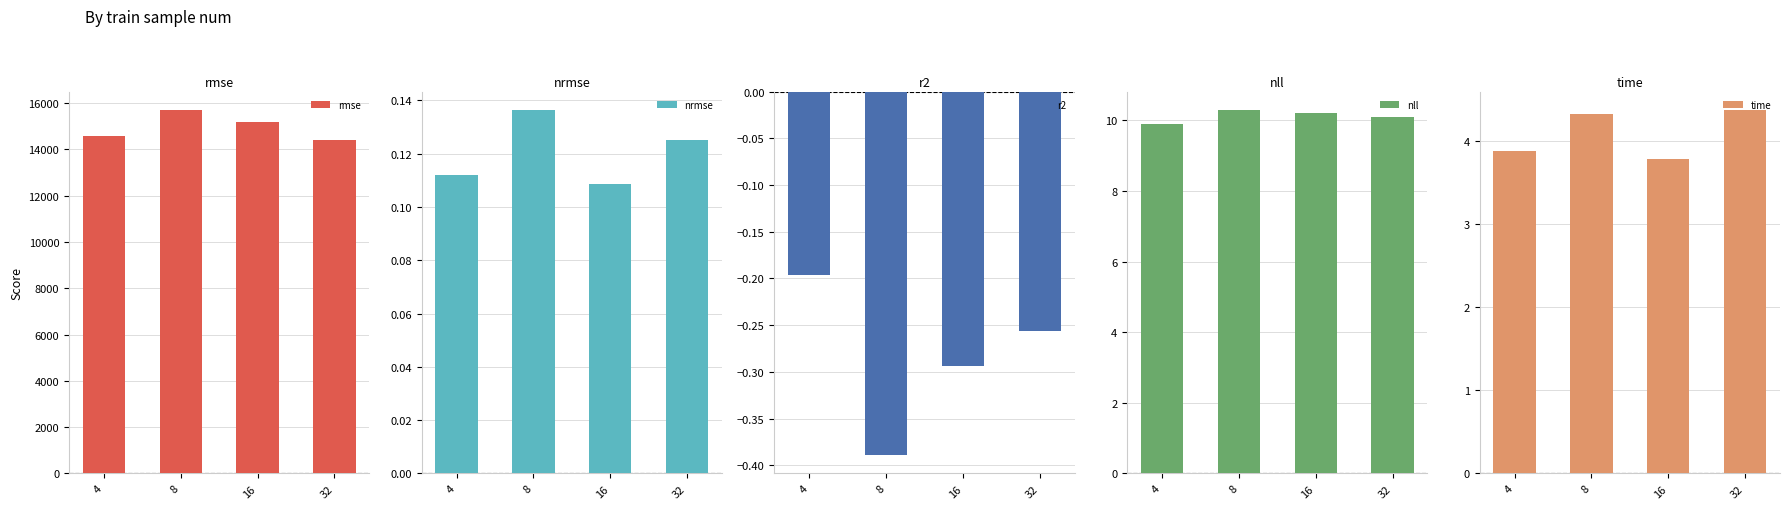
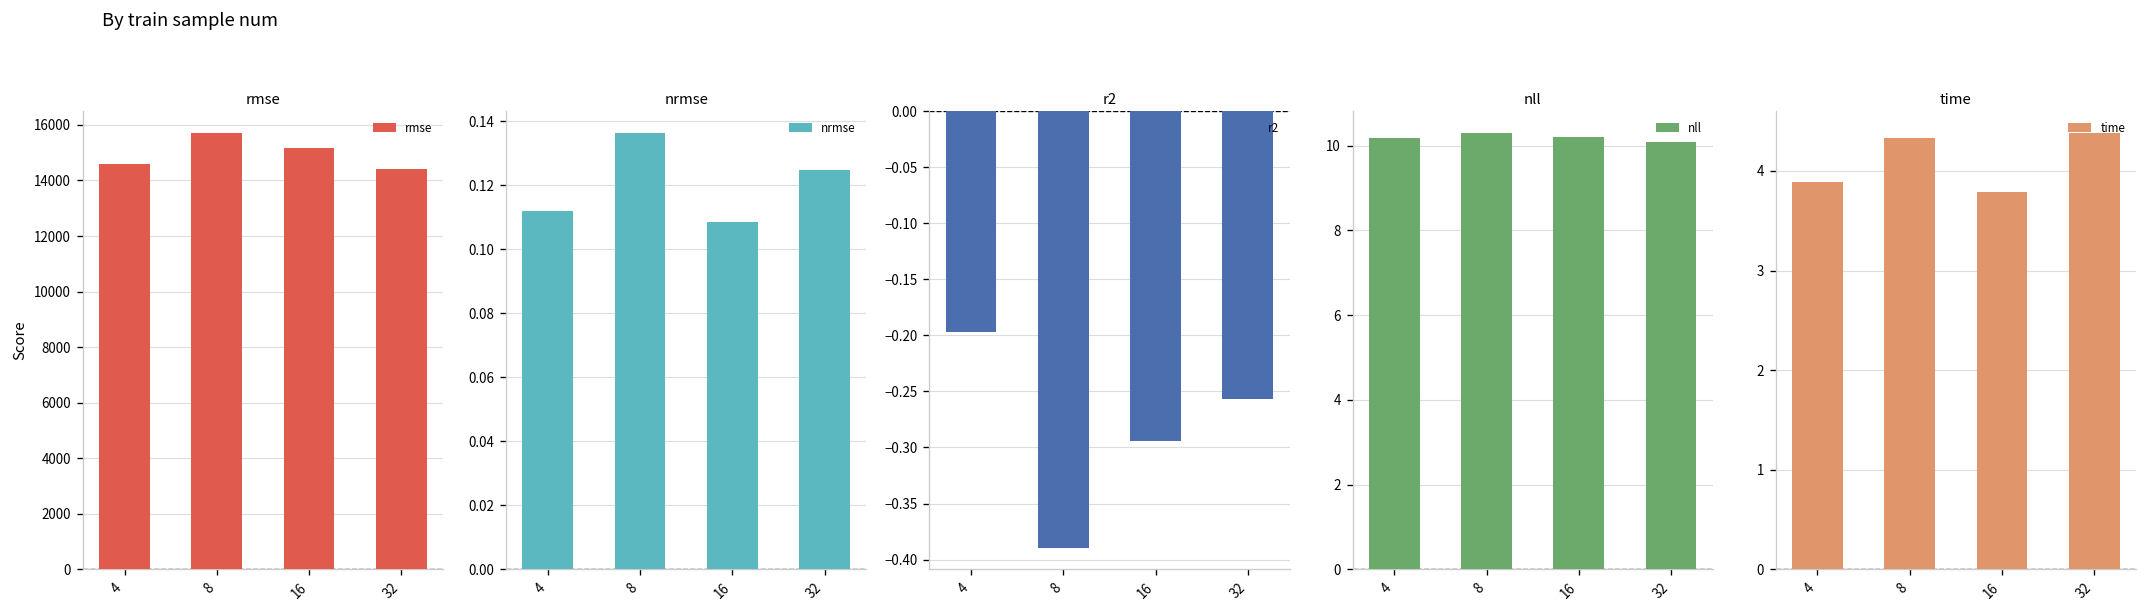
  {
    "rmse": {
      "4": 14600,
      "8": 15700,
      "16": 15200,
      "32": 14400
    },
    "nrmse": {
      "4": 0.112,
      "8": 0.136,
      "16": 0.109,
      "32": 0.125
    },
    "r2": {
      "4": -0.20,
      "8": -0.39,
      "16": -0.29,
      "32": -0.26
    },
    "nll": {
-     "4": 9.9,
+     "4": 10.2,
      "8": 10.3,
      "16": 10.2,
      "32": 10.1
    },
    "time": {
      "4": 3.9,
      "8": 4.3,
      "16": 3.8,
      "32": 4.4
    }
  }
